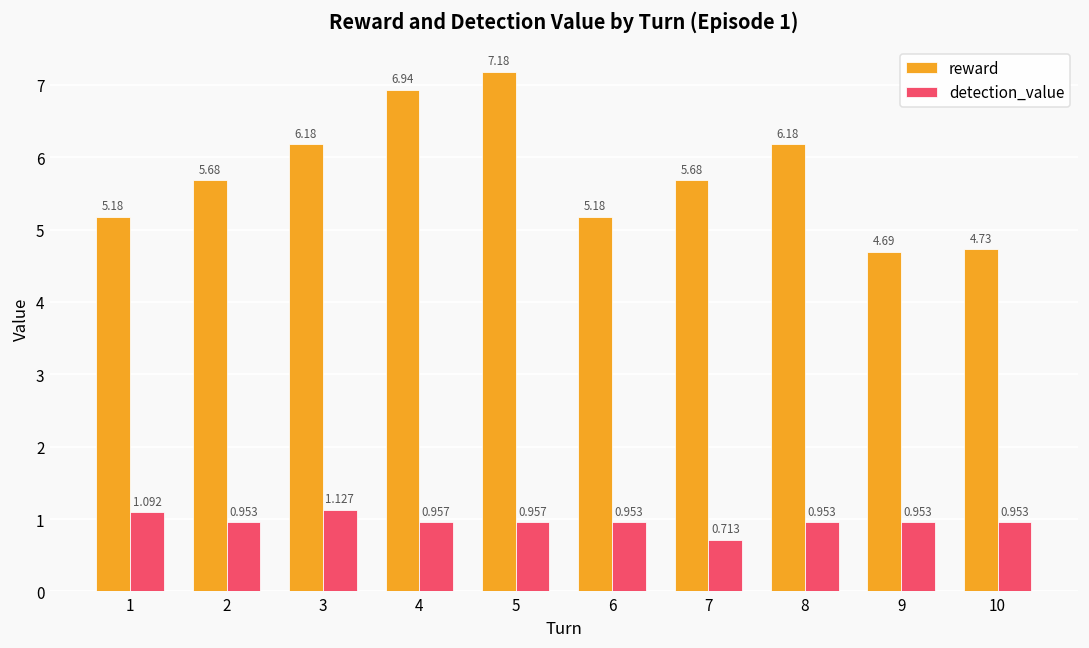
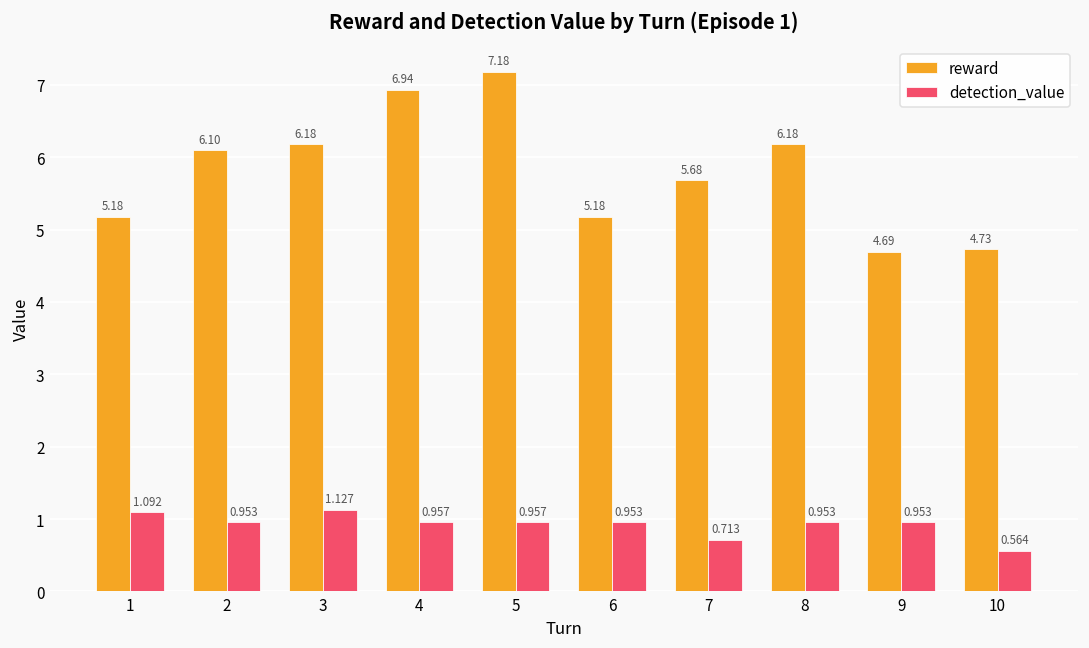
  {
    "reward": {
      "1": 5.18,
-     "2": 5.68,
+     "2": 6.10,
      "3": 6.18,
      "4": 6.94,
      "5": 7.18,
      "6": 5.18,
      "7": 5.68,
      "8": 6.18,
      "9": 4.69,
      "10": 4.73
    },
    "detection_value": {
      "1": 1.092,
      "2": 0.953,
      "3": 1.127,
      "4": 0.957,
      "5": 0.957,
      "6": 0.953,
      "7": 0.713,
      "8": 0.953,
      "9": 0.953,
-     "10": 0.953
+     "10": 0.564
    }
  }
